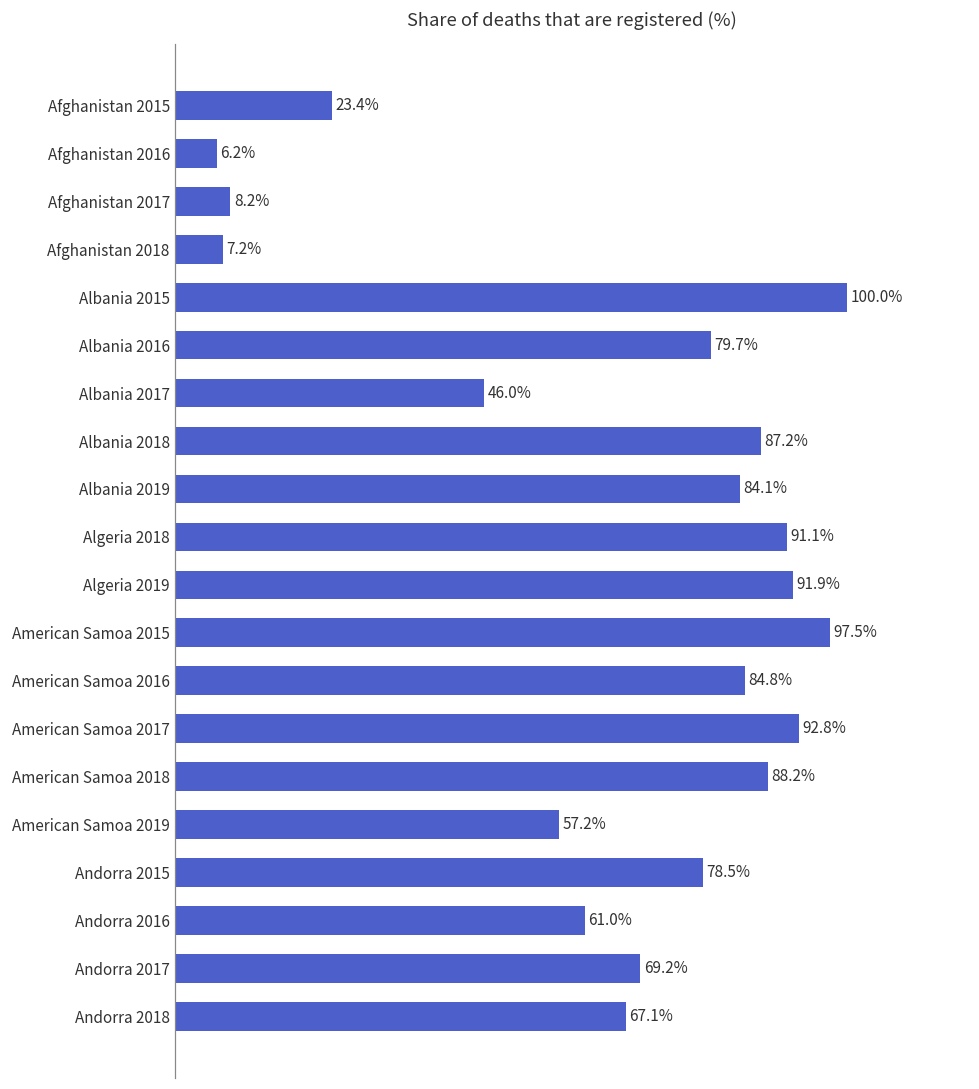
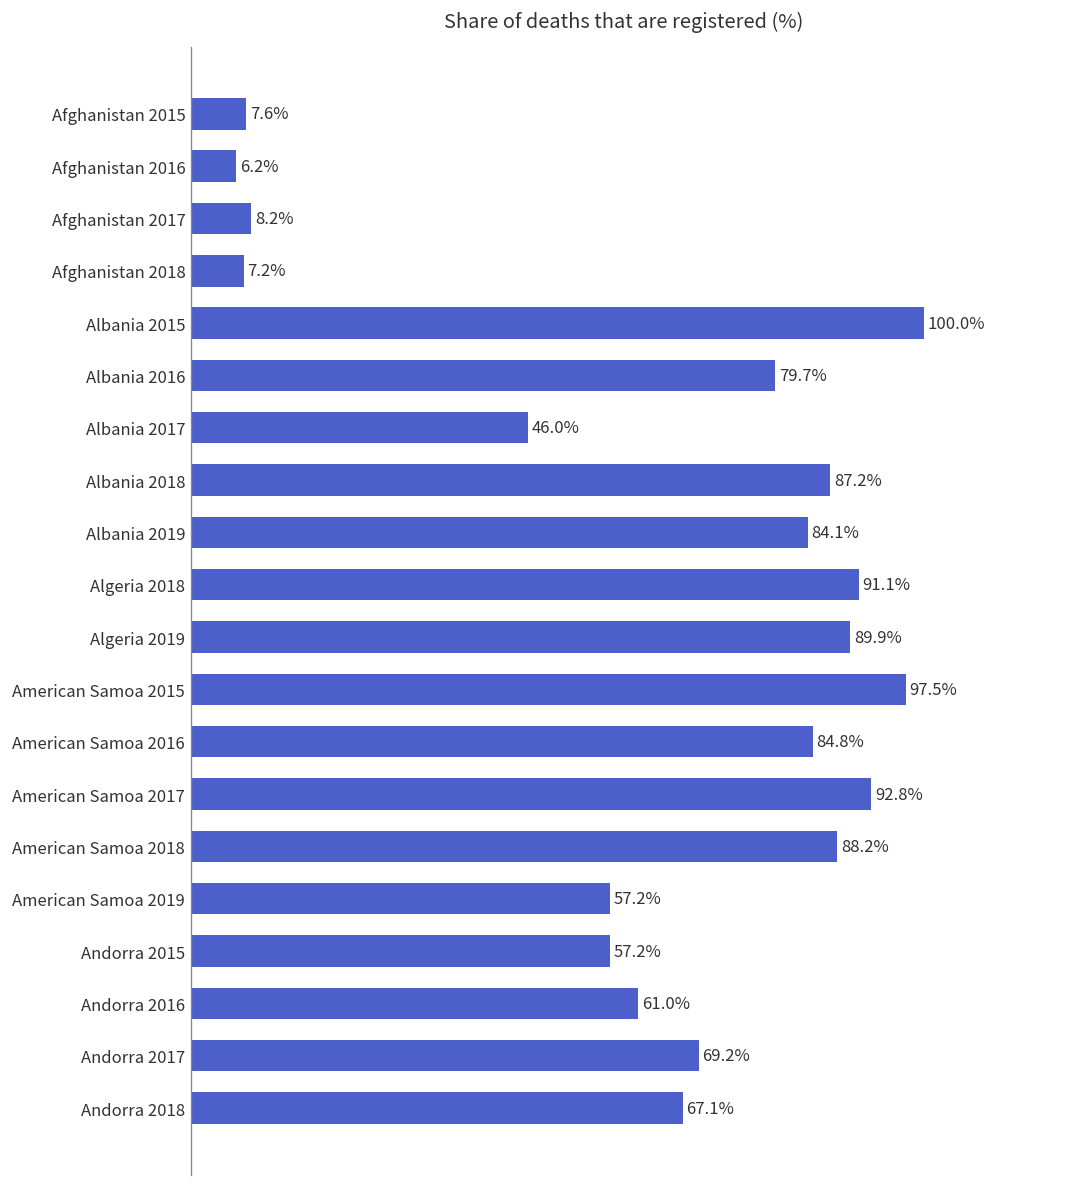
  {
-   "Afghanistan 2015": "23.4%",
+   "Afghanistan 2015": "7.6%",
    "Afghanistan 2016": "6.2%",
    "Afghanistan 2017": "8.2%",
    "Afghanistan 2018": "7.2%",
    "Albania 2015": "100.0%",
    "Albania 2016": "79.7%",
    "Albania 2017": "46.0%",
    "Albania 2018": "87.2%",
    "Albania 2019": "84.1%",
    "Algeria 2018": "91.1%",
-   "Algeria 2019": "91.9%",
+   "Algeria 2019": "89.9%",
    "American Samoa 2015": "97.5%",
    "American Samoa 2016": "84.8%",
    "American Samoa 2017": "92.8%",
    "American Samoa 2018": "88.2%",
    "American Samoa 2019": "57.2%",
-   "Andorra 2015": "78.5%",
+   "Andorra 2015": "57.2%",
    "Andorra 2016": "61.0%",
    "Andorra 2017": "69.2%",
    "Andorra 2018": "67.1%"
  }
